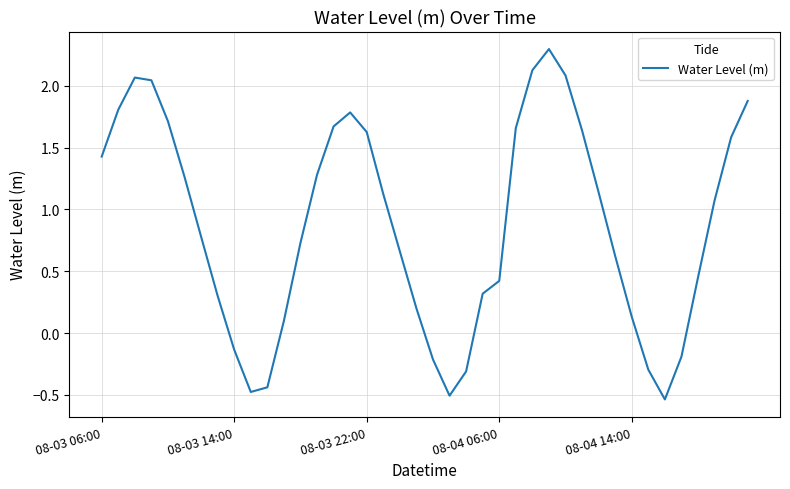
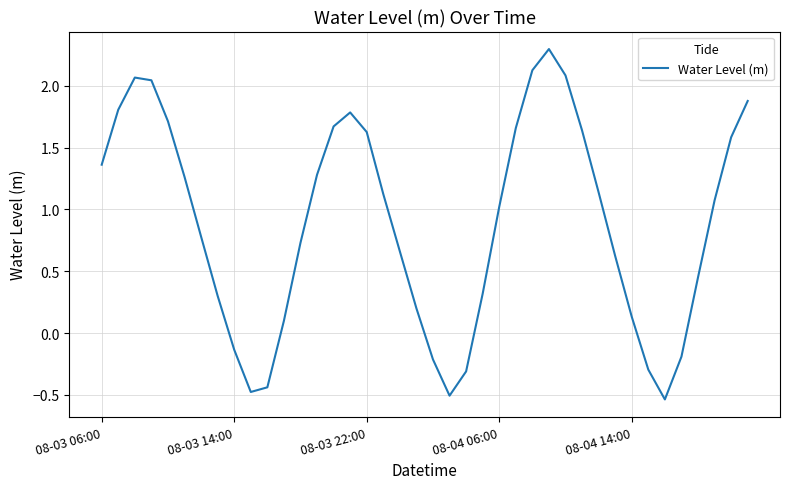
  {
-   "08-03 06:00": 1.43,
+   "08-03 06:00": 1.36,
    "08-03 14:00": -0.13,
    "08-03 22:00": 1.63,
-   "08-04 06:00": 0.42,
+   "08-04 06:00": 1.02,
    "08-04 14:00": 0.13
  }
